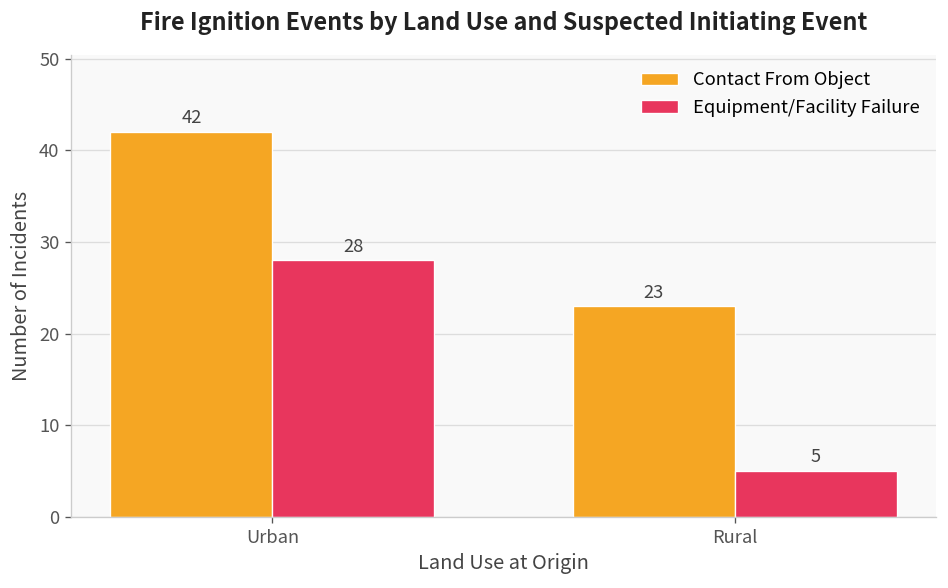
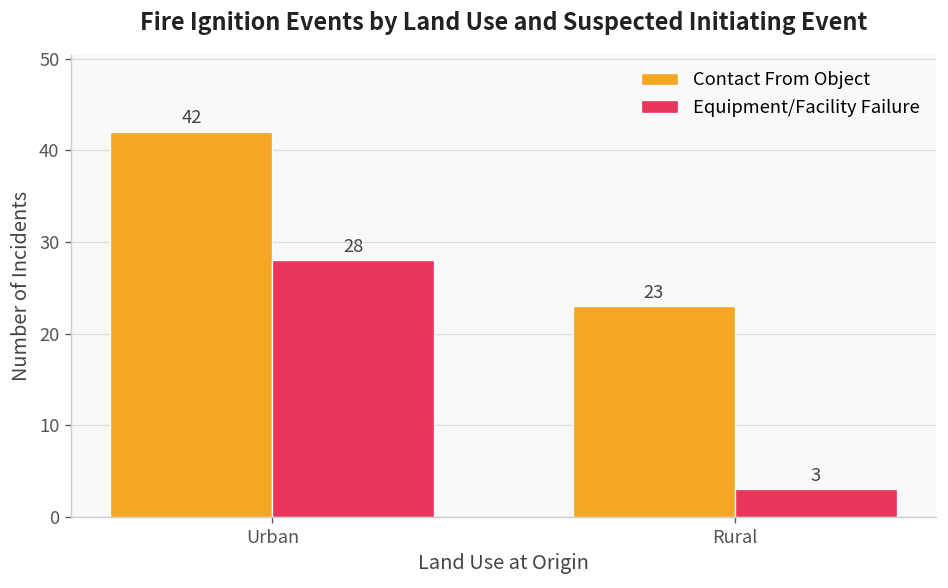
  {
    "Contact From Object": {
      "Urban": 42,
      "Rural": 23
    },
    "Equipment/Facility Failure": {
      "Urban": 28,
-     "Rural": 5
+     "Rural": 3
    }
  }
